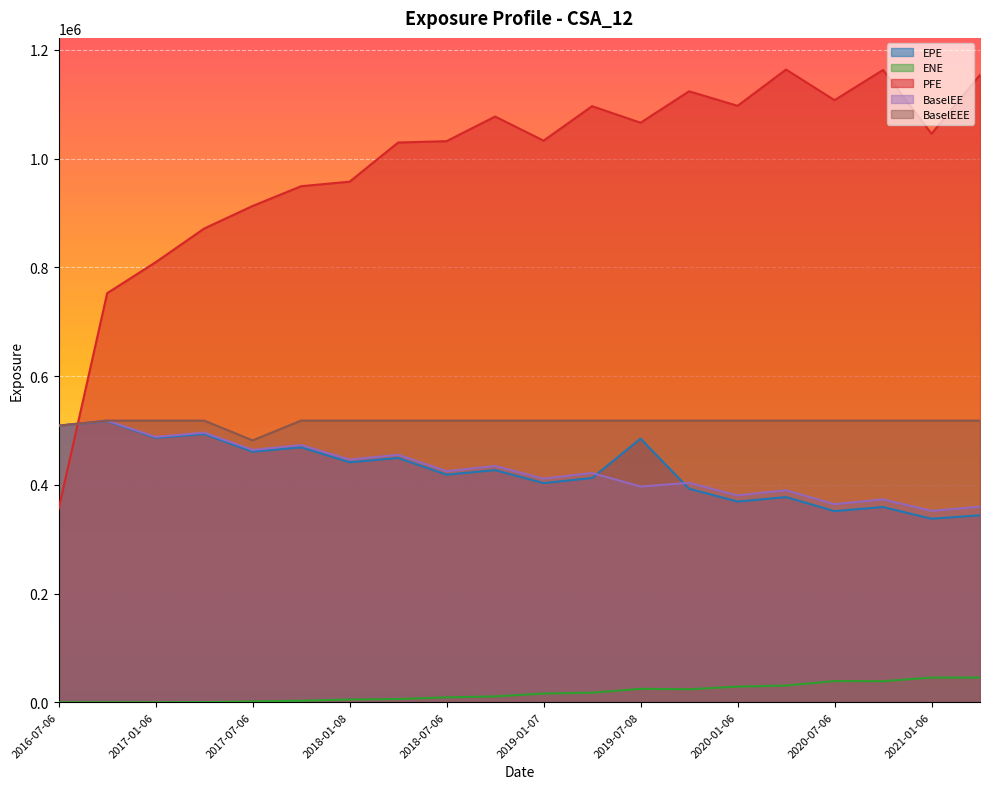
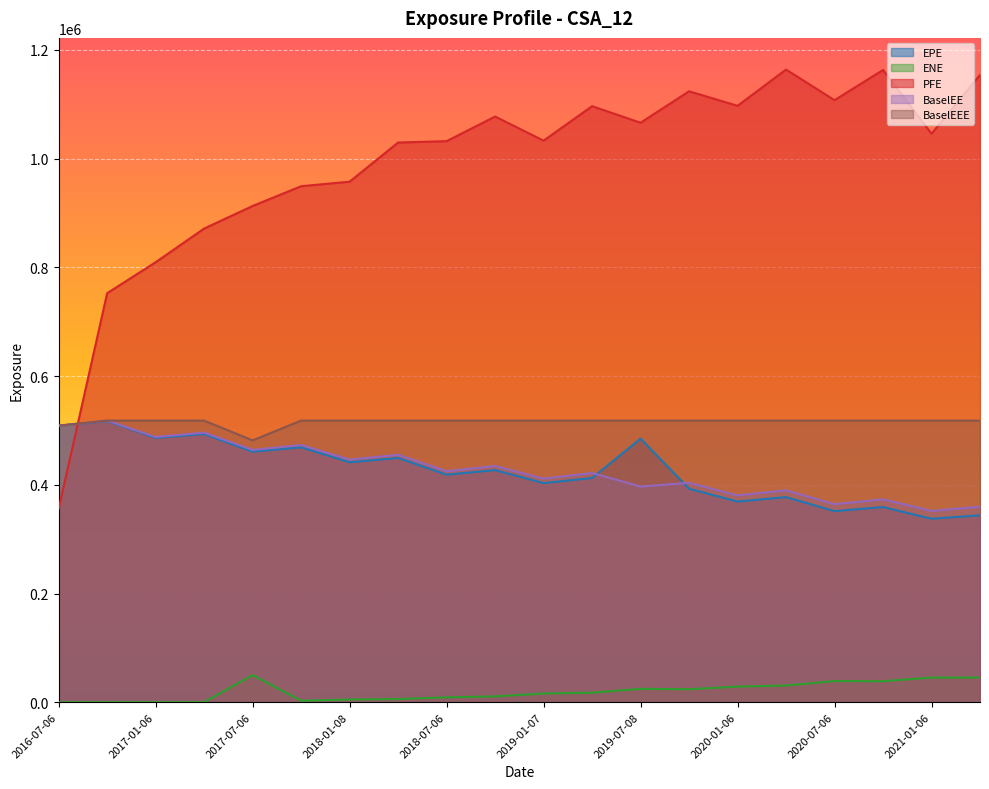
  {
    "EPE": {
      "2018-01-08": 440000,
      "2018-07-06": 420000,
      "2019-01-07": 400000,
      "2019-07-08": 480000,
      "2020-01-06": 370000,
      "2020-07-06": 350000,
      "2021-01-06": 340000
    },
    "ENE": {
      "2016-07-06": 0,
      "2017-01-06": 0,
-     "2017-07-06": 0,
+     "2017-07-06": 50000,
      "2018-01-08": 0,
      "2018-07-06": 10000,
      "2019-01-07": 20000,
      "2019-07-08": 20000,
      "2020-01-06": 30000,
      "2020-07-06": 40000,
      "2021-01-06": 50000
    },
    "PFE": {
      "2016-07-06": 360000,
      "2017-01-06": 810000,
      "2017-07-06": 910000,
      "2018-01-08": 960000,
      "2018-07-06": 1030000,
      "2019-01-07": 1030000,
      "2019-07-08": 1070000,
      "2020-01-06": 1100000,
      "2020-07-06": 1110000,
      "2021-01-06": 1050000
    },
    "BaselEE": {
      "2018-01-08": 450000,
      "2018-07-06": 430000,
      "2019-01-07": 410000,
      "2019-07-08": 400000,
      "2020-01-06": 380000,
      "2020-07-06": 360000,
      "2021-01-06": 350000
    },
    "BaselEEE": {
      "2017-01-06": 520000,
      "2017-07-06": 480000,
      "2018-01-08": 520000,
      "2018-07-06": 520000,
      "2019-01-07": 520000,
      "2019-07-08": 520000,
      "2020-01-06": 520000,
      "2020-07-06": 520000,
      "2021-01-06": 520000
    }
  }
